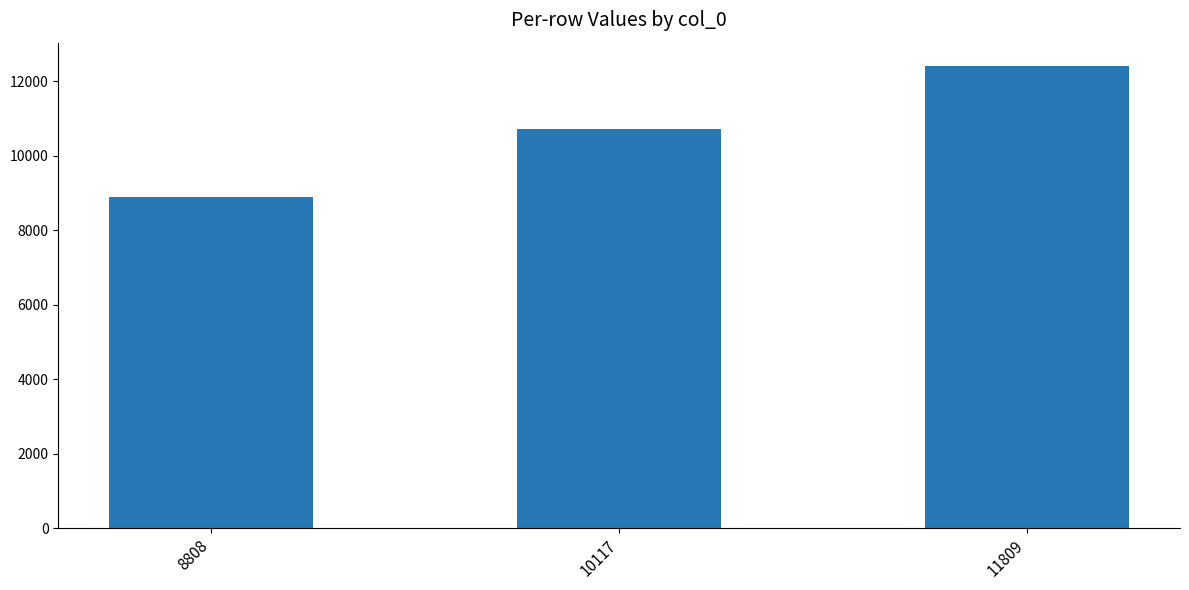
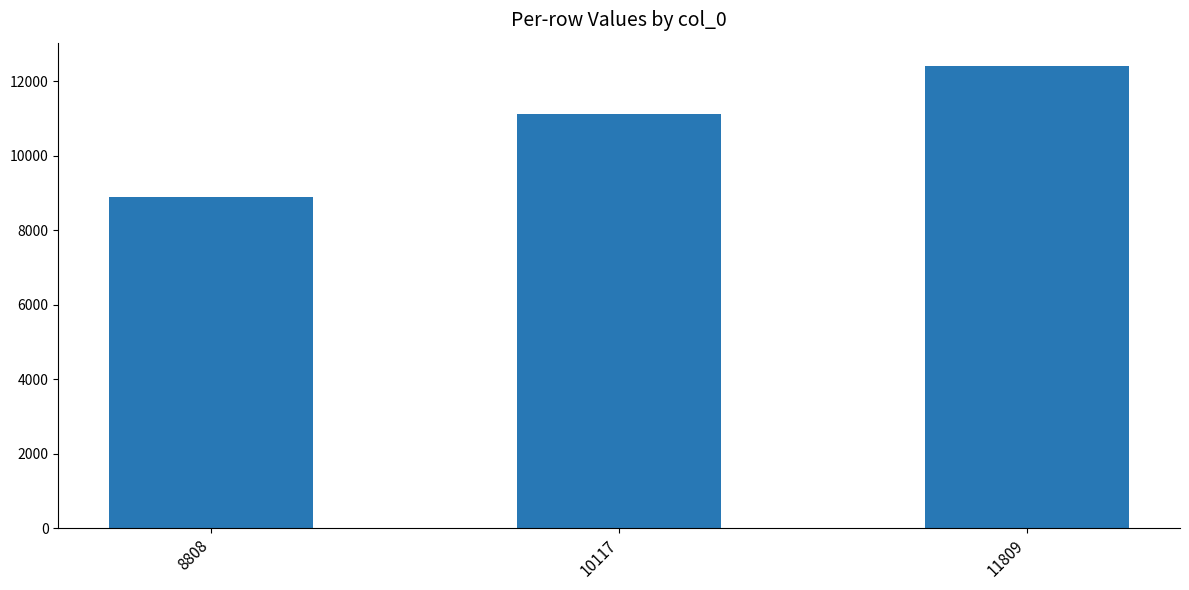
  {
    "8808": 8900,
-   "10117": 10700,
+   "10117": 11100,
    "11809": 12400
  }
